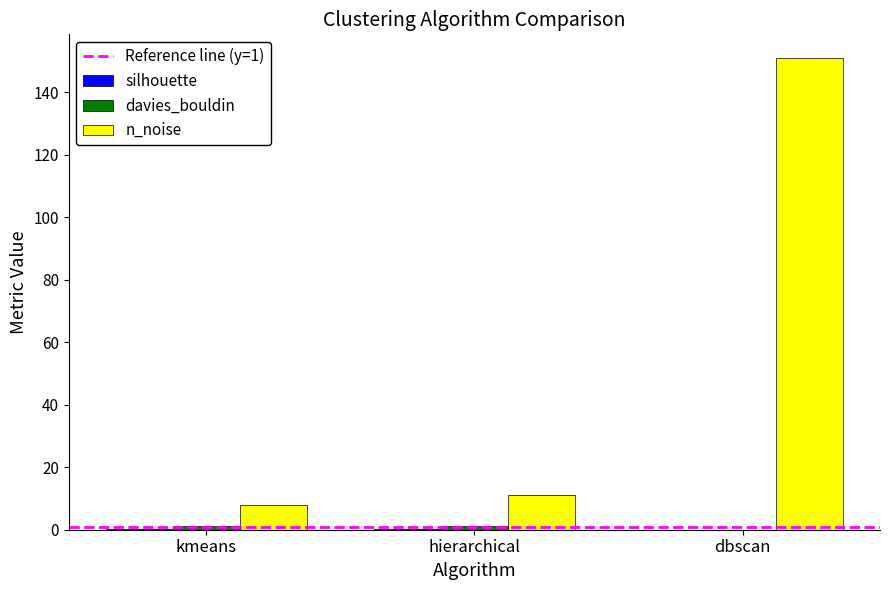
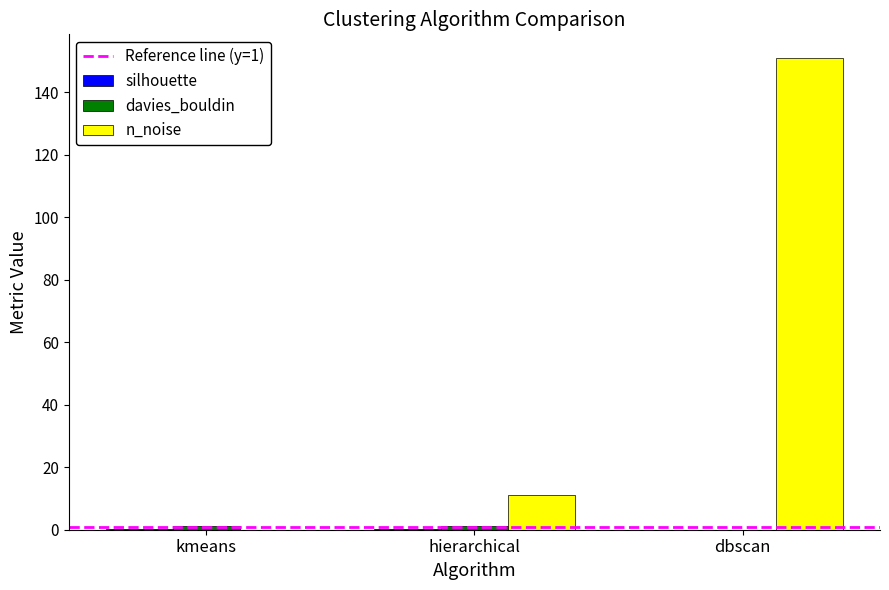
  {
    "silhouette": {
      "dbscan": 0
    },
    "davies_bouldin": {
      "kmeans": 1,
      "hierarchical": 1,
      "dbscan": 0
    },
    "n_noise": {
-     "kmeans": 8,
+     "kmeans": 0,
      "hierarchical": 11,
      "dbscan": 151
    }
  }
